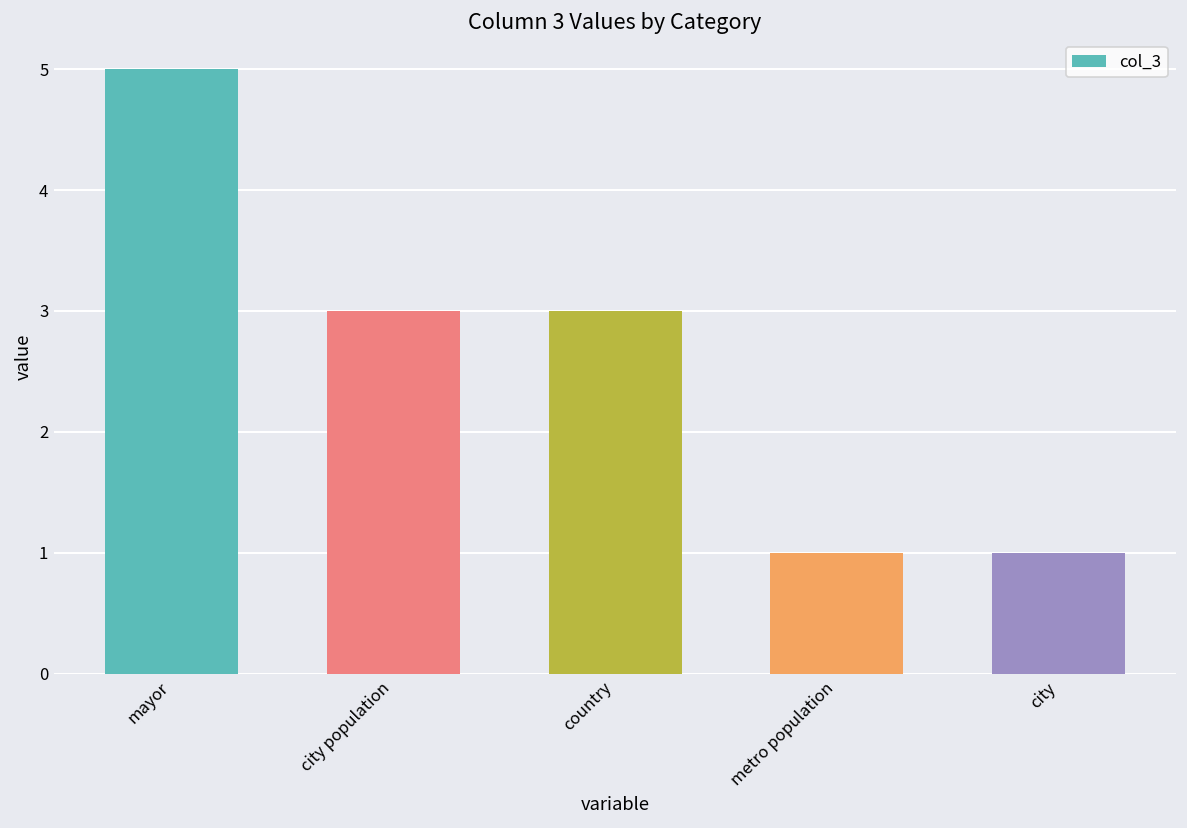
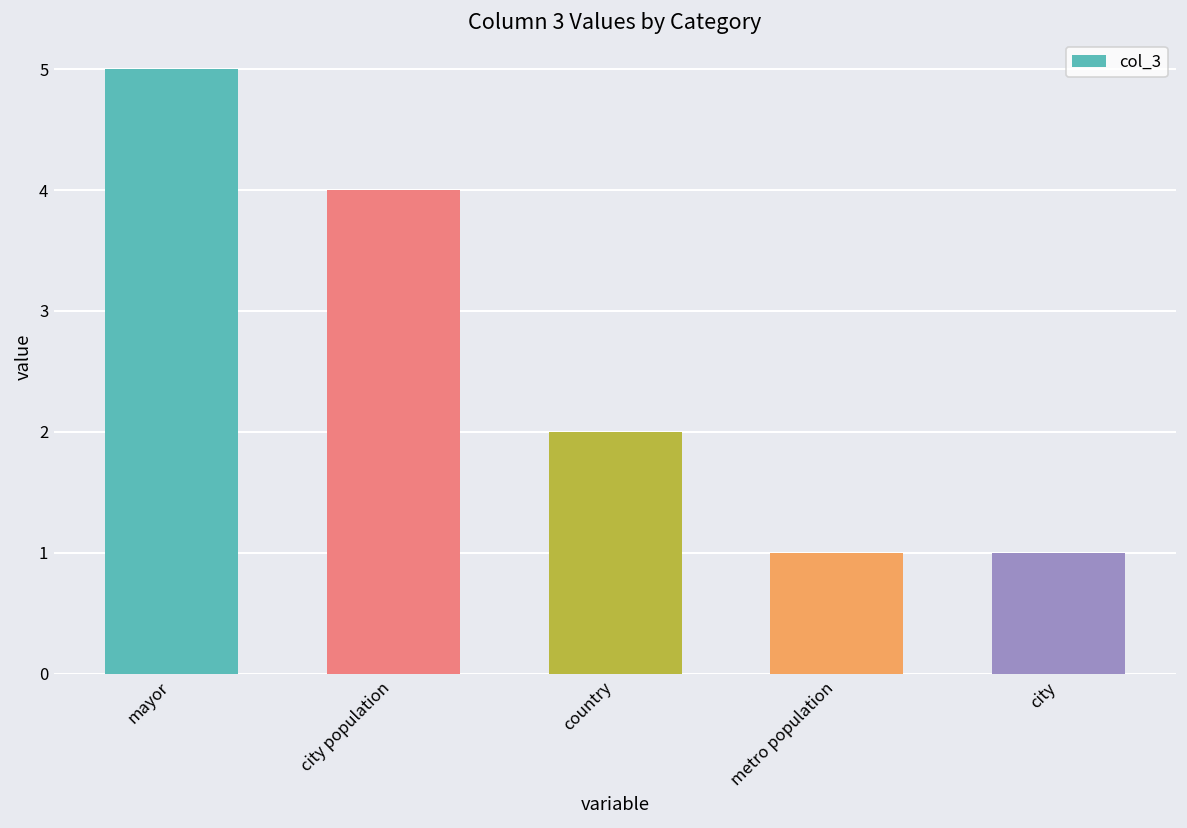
  {
    "mayor": 5,
-   "city population": 3,
-   "country": 3,
+   "city population": 4,
+   "country": 2,
    "metro population": 1,
    "city": 1
  }
